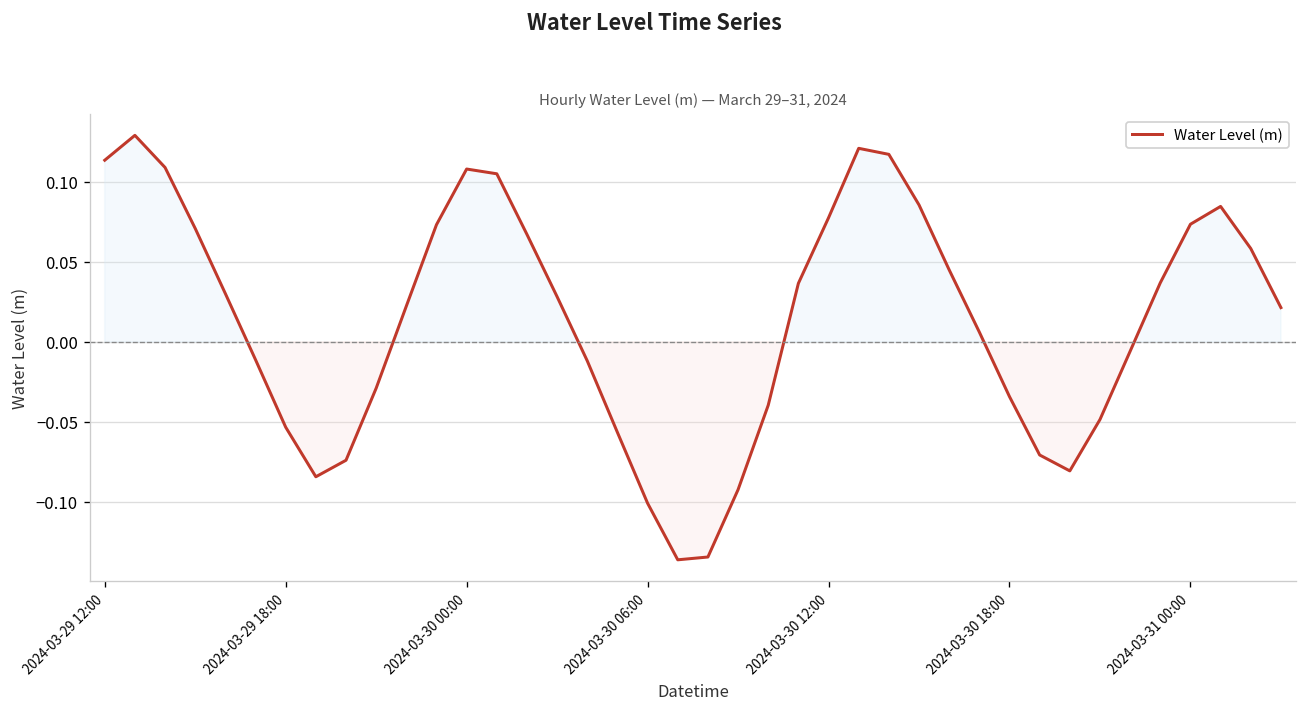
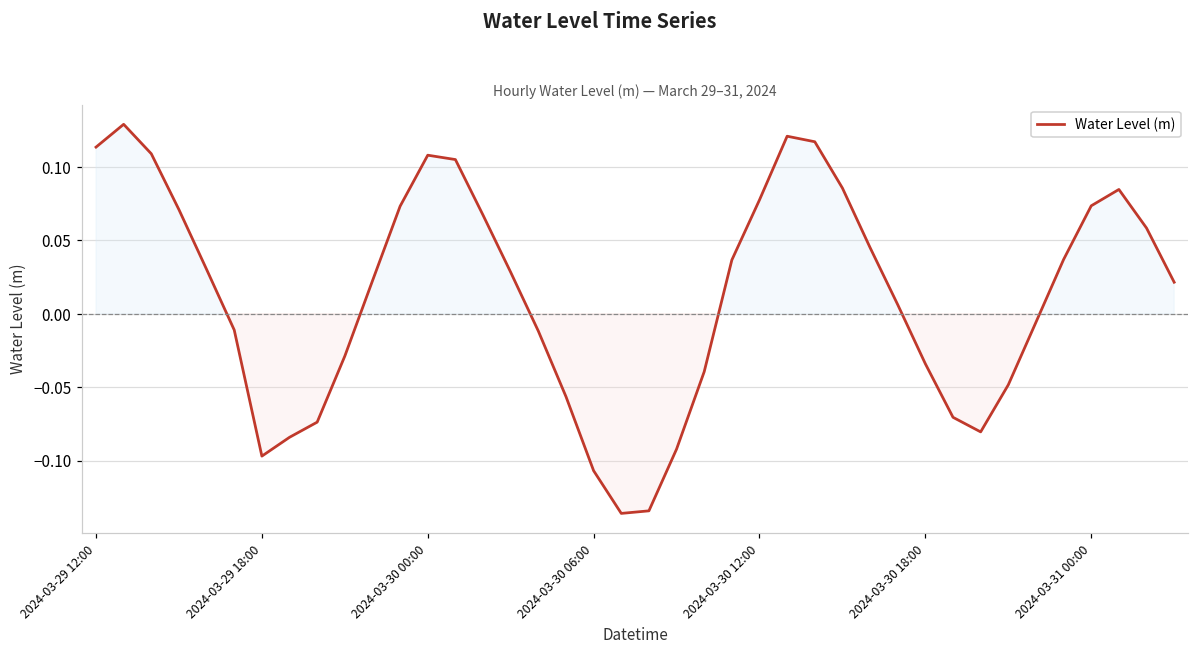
  {
    "2024-03-29 12:00": 0.114,
-   "2024-03-29 18:00": -0.053,
+   "2024-03-29 18:00": -0.097,
    "2024-03-30 00:00": 0.108,
-   "2024-03-30 06:00": -0.101,
+   "2024-03-30 06:00": -0.107,
    "2024-03-30 12:00": 0.078,
    "2024-03-30 18:00": -0.034,
    "2024-03-31 00:00": 0.074
  }
